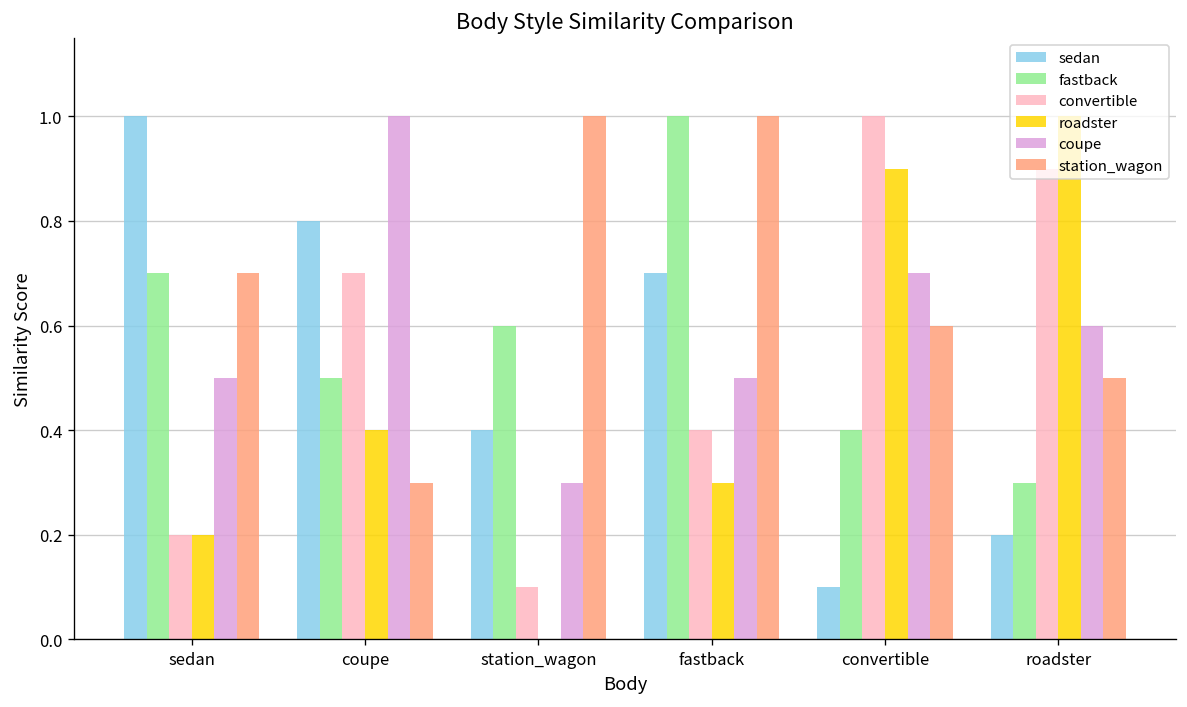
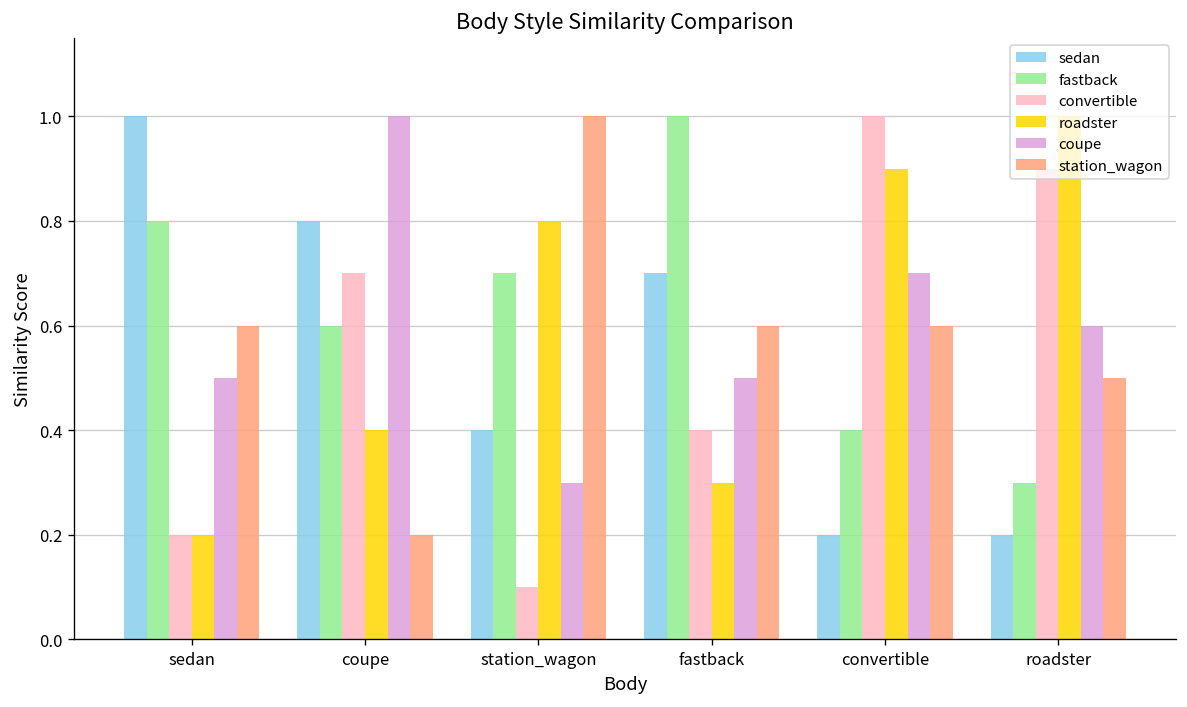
  {
    "sedan": {
      "sedan": 1.0,
      "coupe": 0.8,
      "station_wagon": 0.4,
      "fastback": 0.7,
-     "convertible": 0.1,
+     "convertible": 0.2,
      "roadster": 0.2
    },
    "fastback": {
-     "sedan": 0.7,
-     "coupe": 0.5,
-     "station_wagon": 0.6,
+     "sedan": 0.8,
+     "coupe": 0.6,
+     "station_wagon": 0.7,
      "fastback": 1.0,
      "convertible": 0.4,
      "roadster": 0.3
    },
    "roadster": {
      "sedan": 0.2,
      "coupe": 0.4,
-     "station_wagon": 0.0,
+     "station_wagon": 0.8,
      "fastback": 0.3,
      "convertible": 0.9
    },
    "station_wagon": {
-     "sedan": 0.7,
-     "coupe": 0.3,
+     "sedan": 0.6,
+     "coupe": 0.2,
      "station_wagon": 1.0,
-     "fastback": 1.0,
+     "fastback": 0.6,
      "convertible": 0.6,
      "roadster": 0.5
    }
  }
